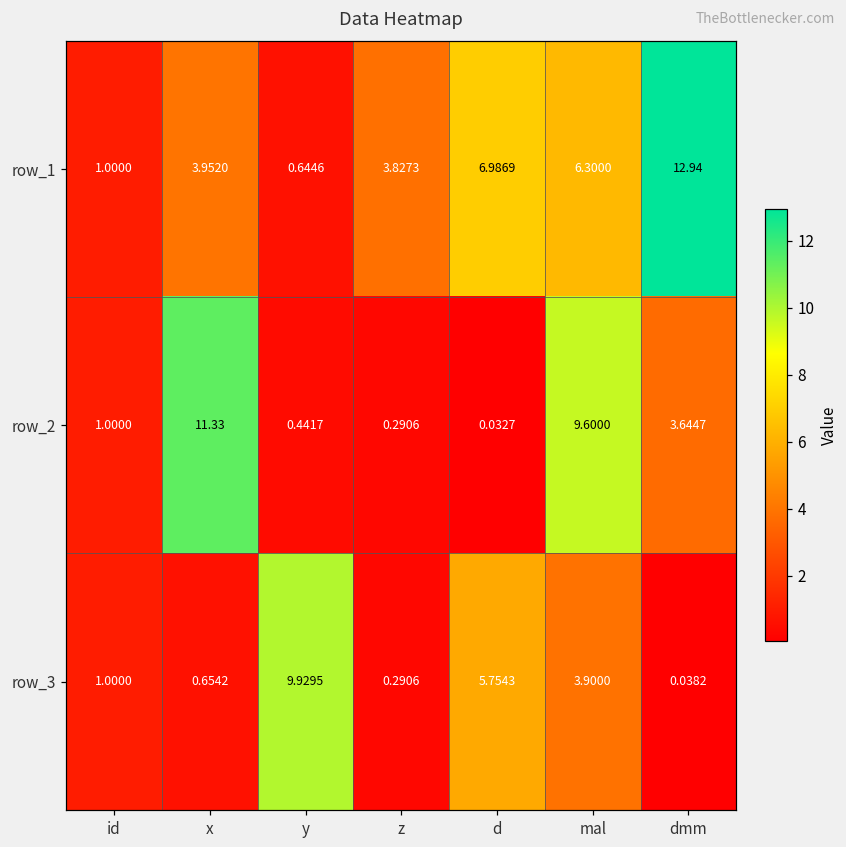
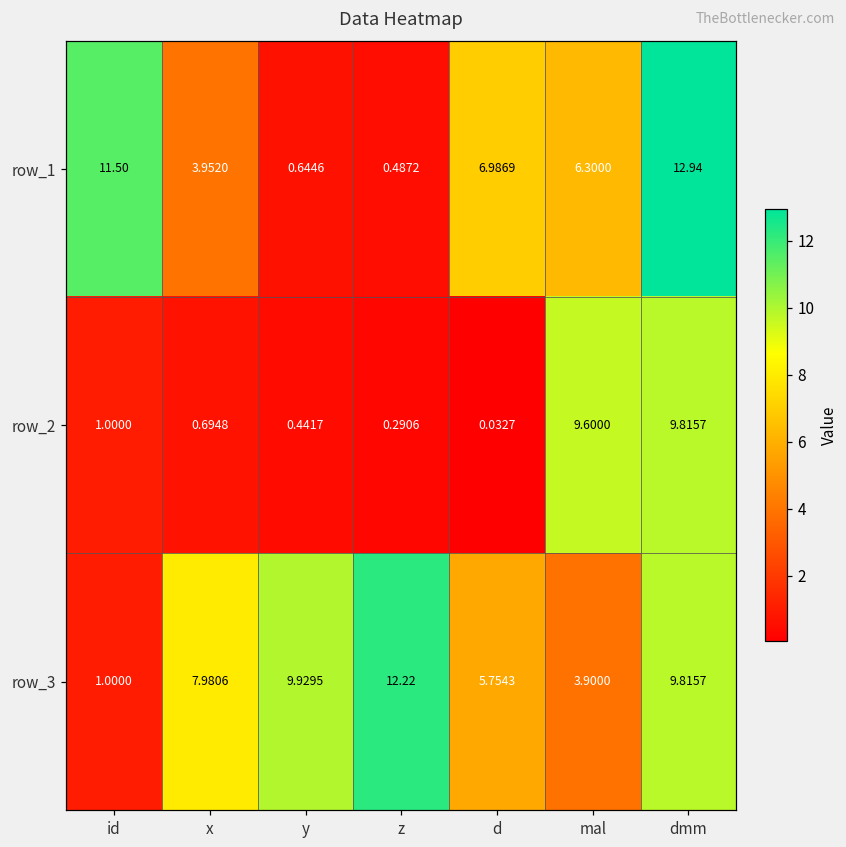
  {
    "row_1": {
-     "id": 1.0000,
+     "id": 11.50,
      "x": 3.9520,
      "y": 0.6446,
-     "z": 3.8273,
+     "z": 0.4872,
      "d": 6.9869,
      "mal": 6.3000,
      "dmm": 12.94
    },
    "row_2": {
      "id": 1.0000,
-     "x": 11.33,
+     "x": 0.6948,
      "y": 0.4417,
      "z": 0.2906,
      "d": 0.0327,
      "mal": 9.6000,
-     "dmm": 3.6447
+     "dmm": 9.8157
    },
    "row_3": {
      "id": 1.0000,
-     "x": 0.6542,
+     "x": 7.9806,
      "y": 9.9295,
-     "z": 0.2906,
+     "z": 12.22,
      "d": 5.7543,
      "mal": 3.9000,
-     "dmm": 0.0382
+     "dmm": 9.8157
    }
  }
